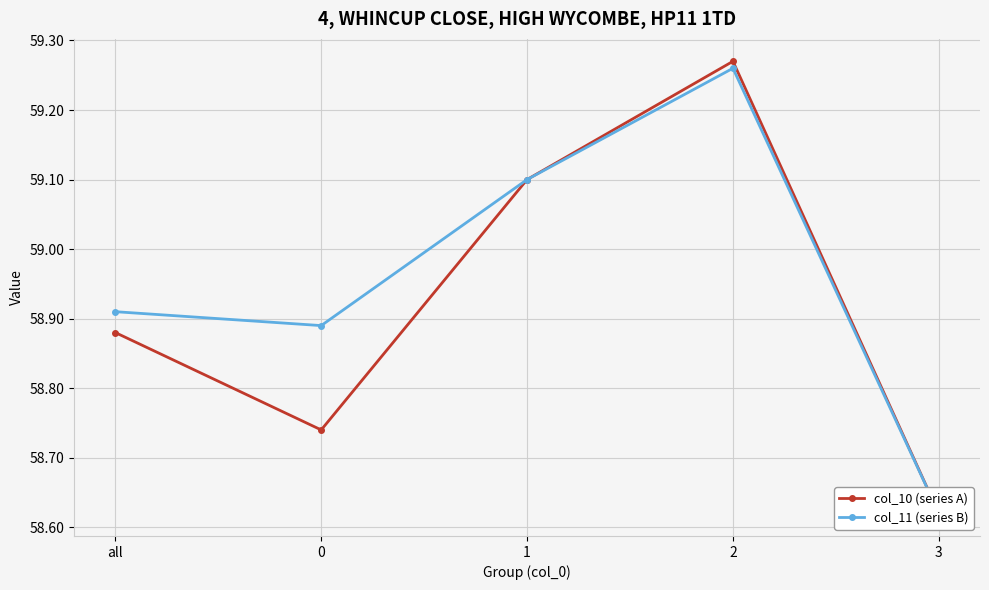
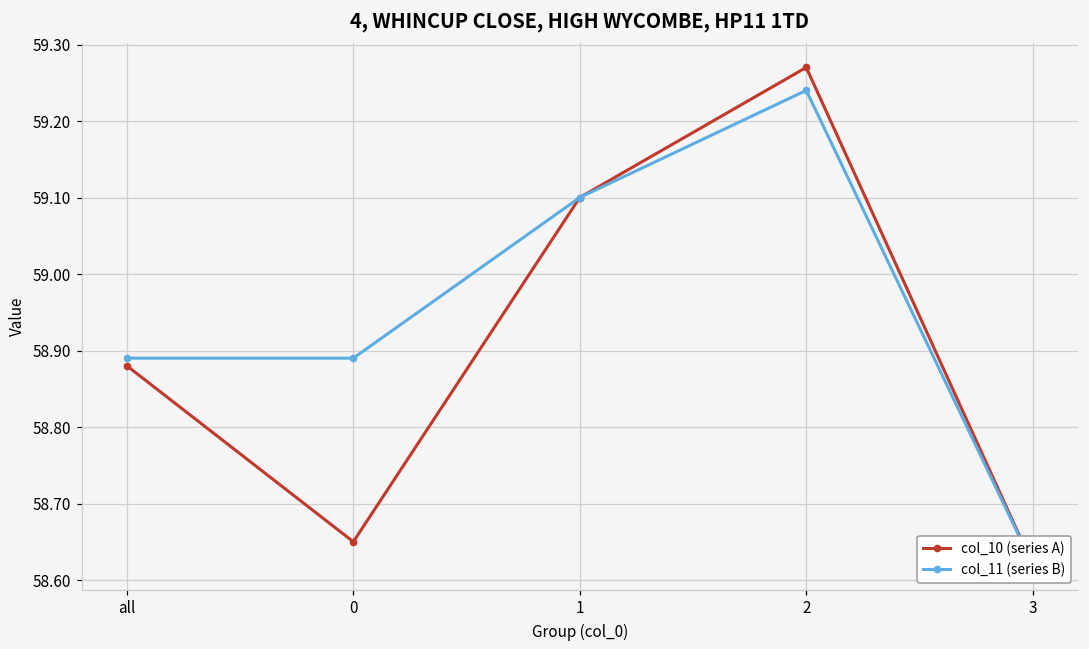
  {
    "col_10 (series A)": {
      "all": 58.88,
-     "0": 58.74,
+     "0": 58.65,
      "2": 59.27
    },
    "col_11 (series B)": {
-     "all": 58.91,
+     "all": 58.89,
      "0": 58.89,
-     "2": 59.26
+     "2": 59.24
    }
  }
